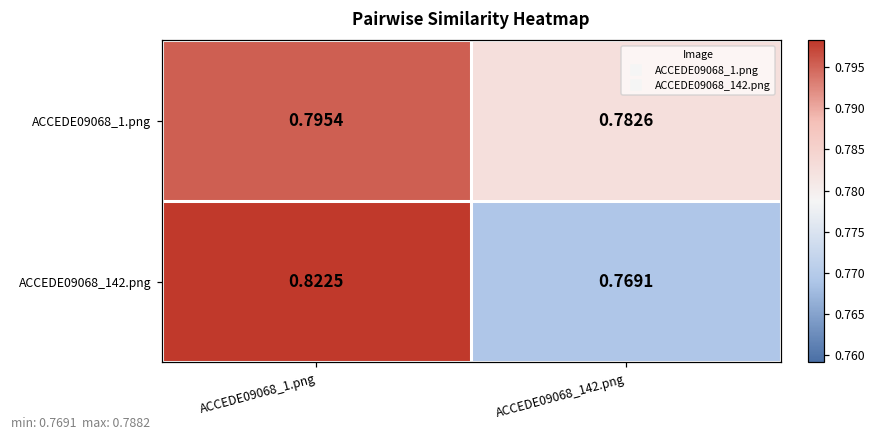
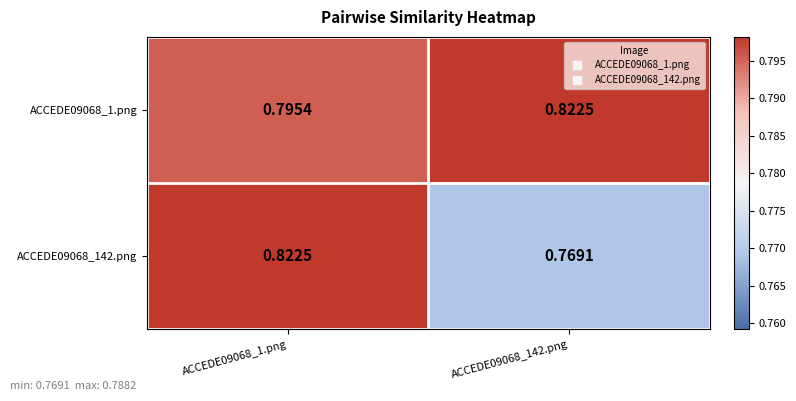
  {
    "ACCEDE09068_1.png": {
      "ACCEDE09068_1.png": 0.7954,
-     "ACCEDE09068_142.png": 0.7826
+     "ACCEDE09068_142.png": 0.8225
    },
    "ACCEDE09068_142.png": {
      "ACCEDE09068_1.png": 0.8225,
      "ACCEDE09068_142.png": 0.7691
    }
  }
